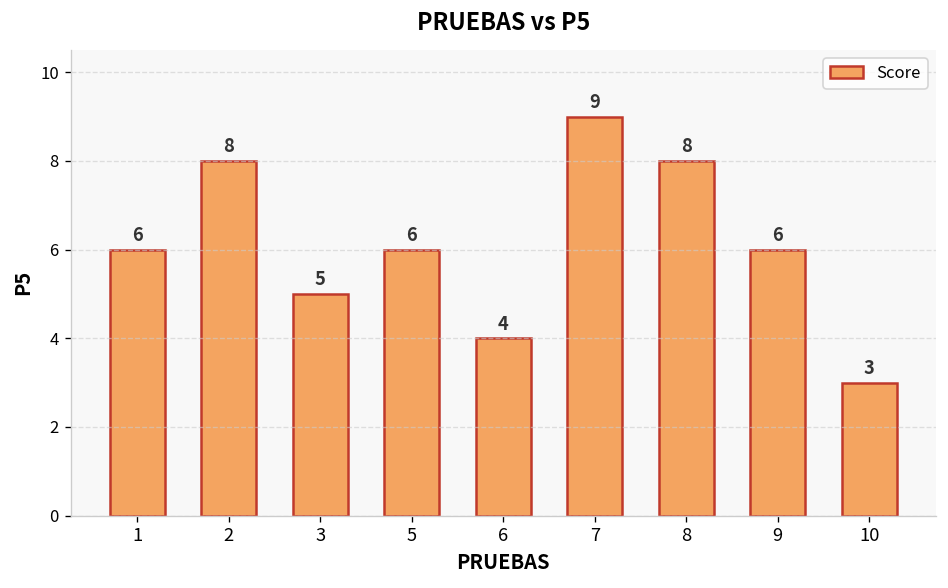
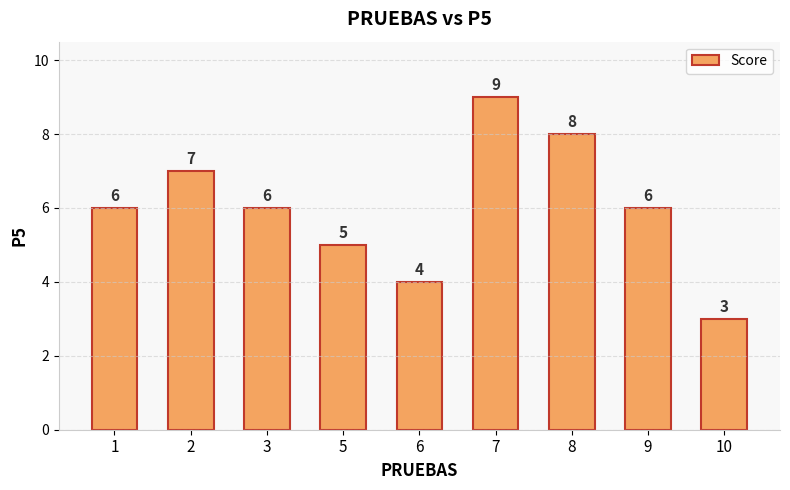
  {
    "1": 6,
-   "2": 8,
-   "3": 5,
-   "5": 6,
+   "2": 7,
+   "3": 6,
+   "5": 5,
    "6": 4,
    "7": 9,
    "8": 8,
    "9": 6,
    "10": 3
  }
